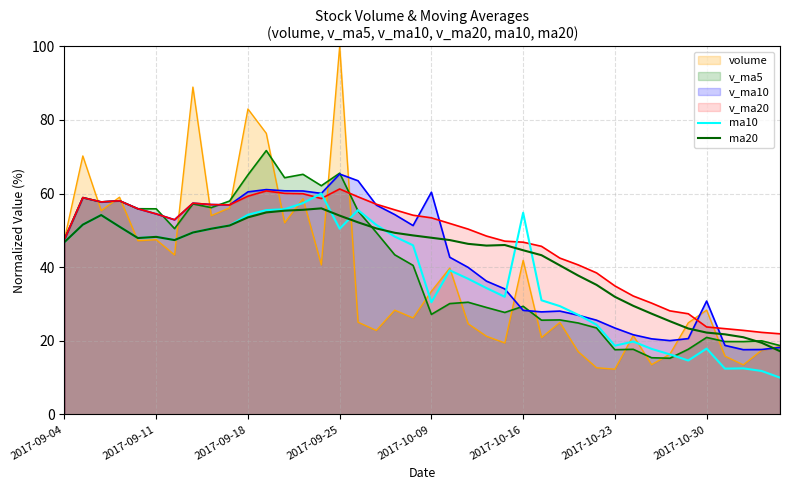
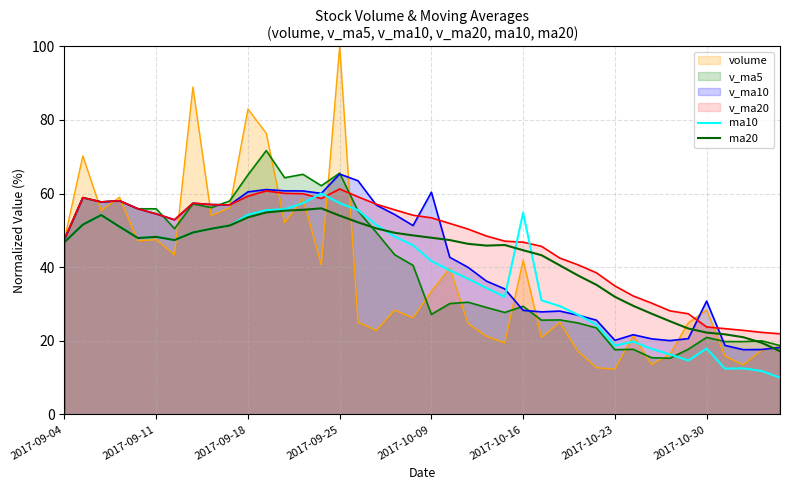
  {
    "v_ma10": {
      "2017-09-18": 60,
      "2017-10-09": 60,
      "2017-10-16": 28,
-     "2017-10-23": 23,
+     "2017-10-23": 20,
      "2017-10-30": 31
    },
    "ma10": {
      "2017-09-18": 54,
-     "2017-09-25": 50,
-     "2017-10-09": 30,
+     "2017-09-25": 57,
+     "2017-10-09": 42,
      "2017-10-16": 55,
      "2017-10-23": 19,
      "2017-10-30": 18
    }
  }
